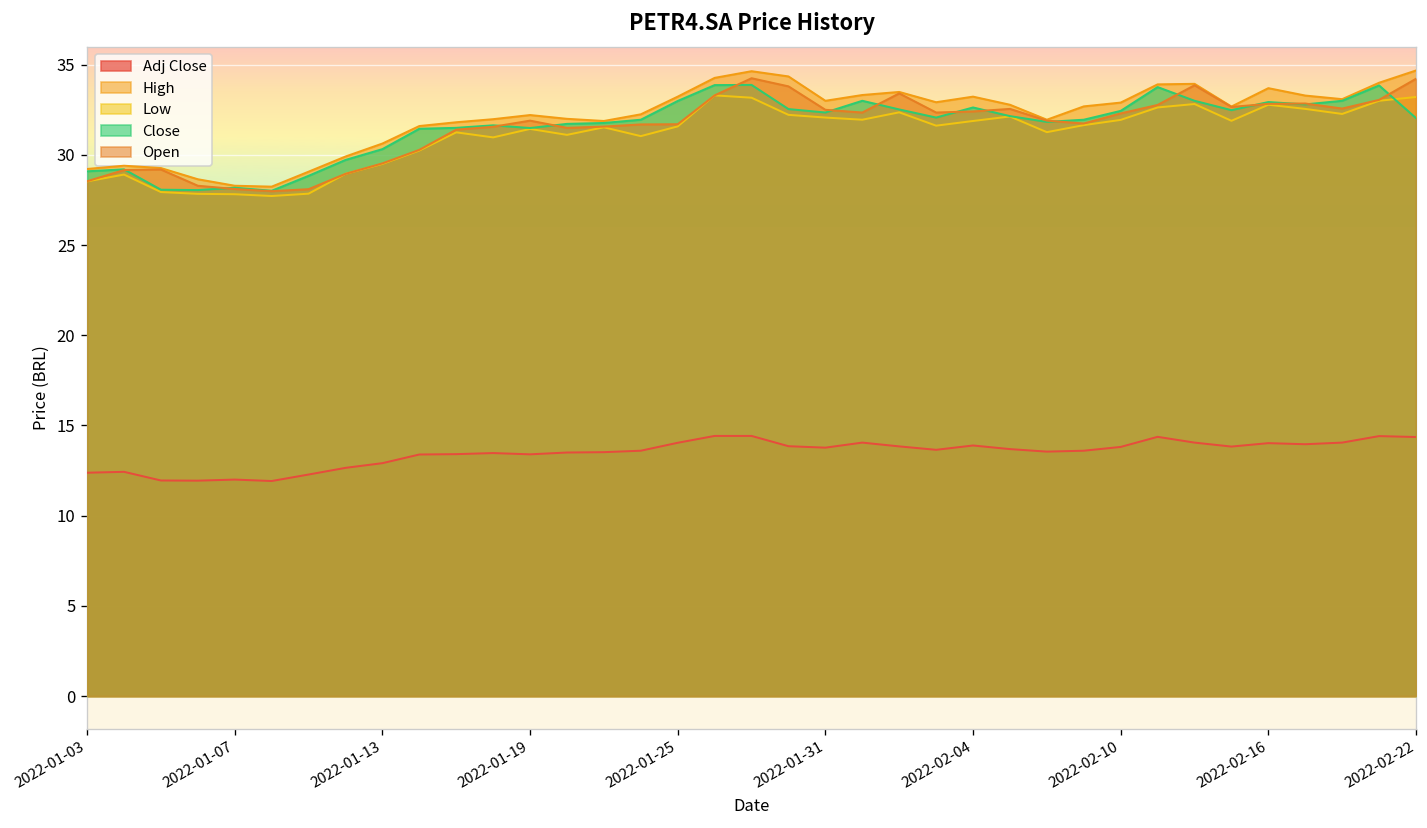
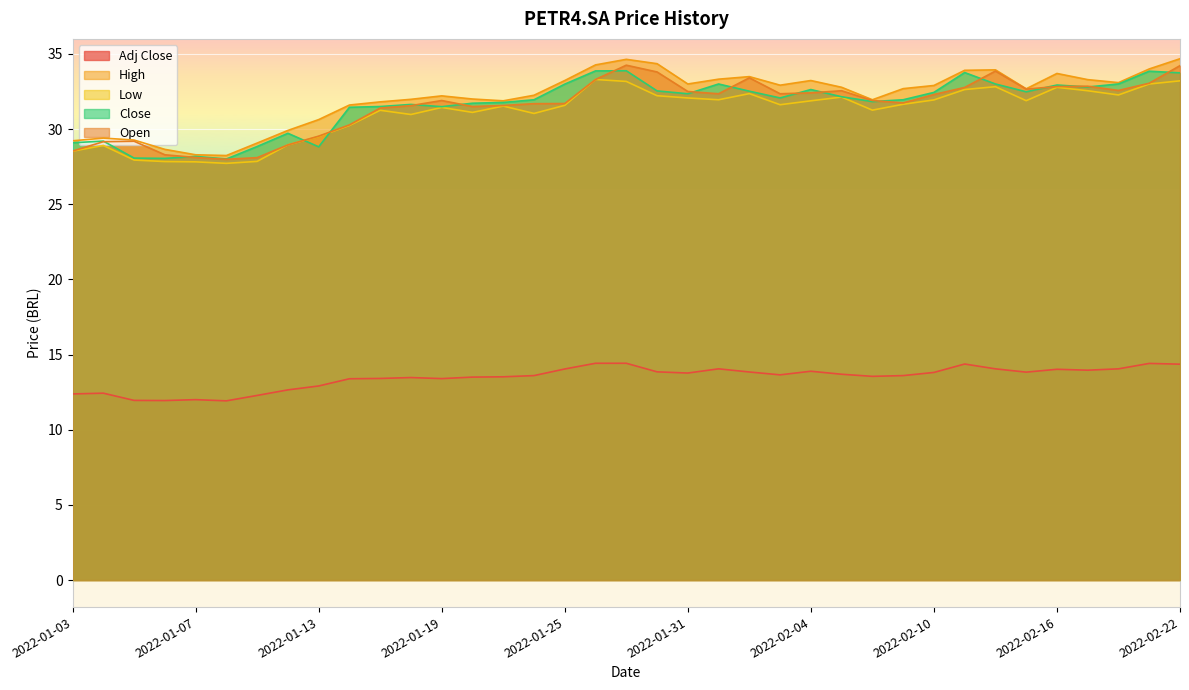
  {
    "Close": {
-     "2022-01-13": 30.3,
+     "2022-01-13": 28.8,
      "2022-01-25": 33.0,
      "2022-02-04": 32.6,
-     "2022-02-22": 32.0
+     "2022-02-22": 33.7
    }
  }
